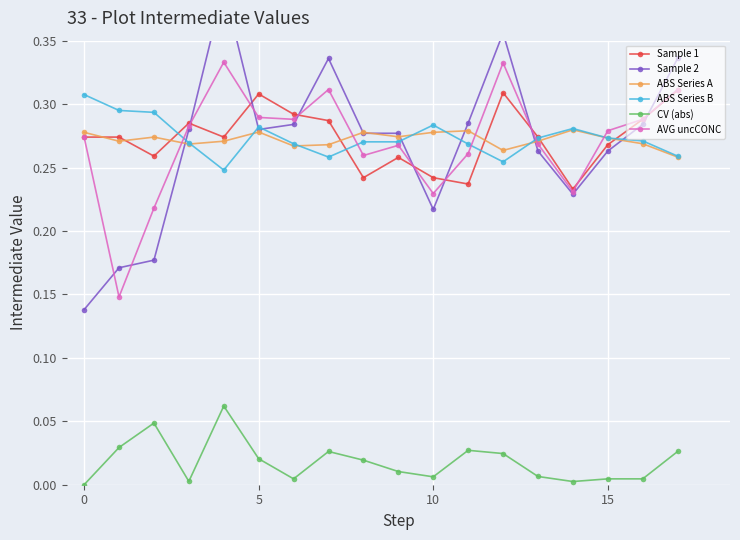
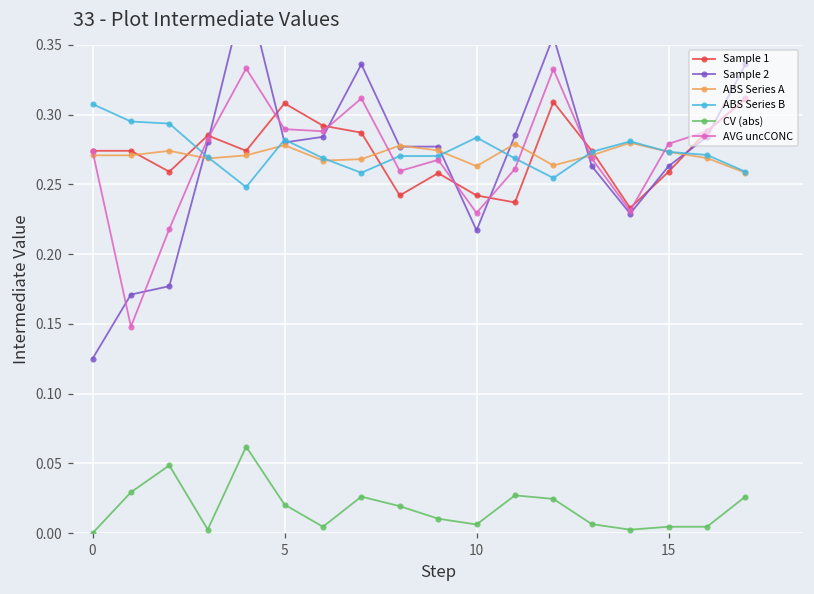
  {
    "Sample 1": {
      "5": 0.308,
      "10": 0.242,
-     "15": 0.268
+     "15": 0.259
    },
    "Sample 2": {
-     "0": 0.138,
+     "0": 0.125,
      "10": 0.217,
      "15": 0.263
    },
    "ABS Series A": {
-     "0": 0.278,
-     "10": 0.278
+     "0": 0.271,
+     "10": 0.263
    },
    "ABS Series B": {
      "0": 0.308,
      "5": 0.282,
      "10": 0.284
    },
    "CV (abs)": {
      "0": 0.000,
      "5": 0.020,
      "10": 0.006,
      "15": 0.005
    },
    "AVG uncCONC": {
      "5": 0.290,
      "10": 0.230,
      "15": 0.279
    }
  }
